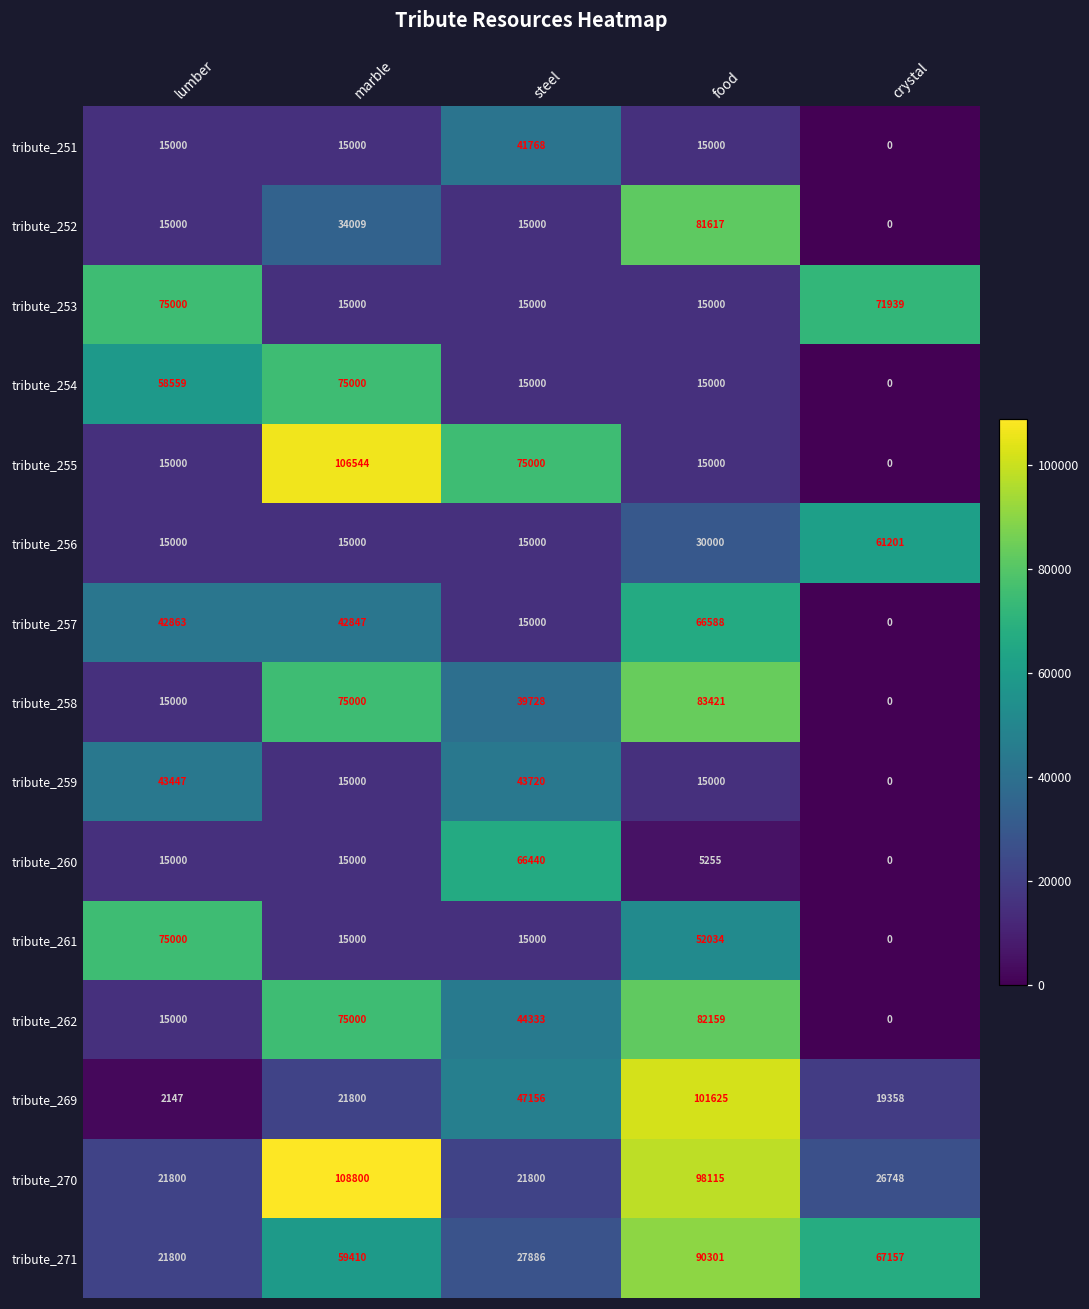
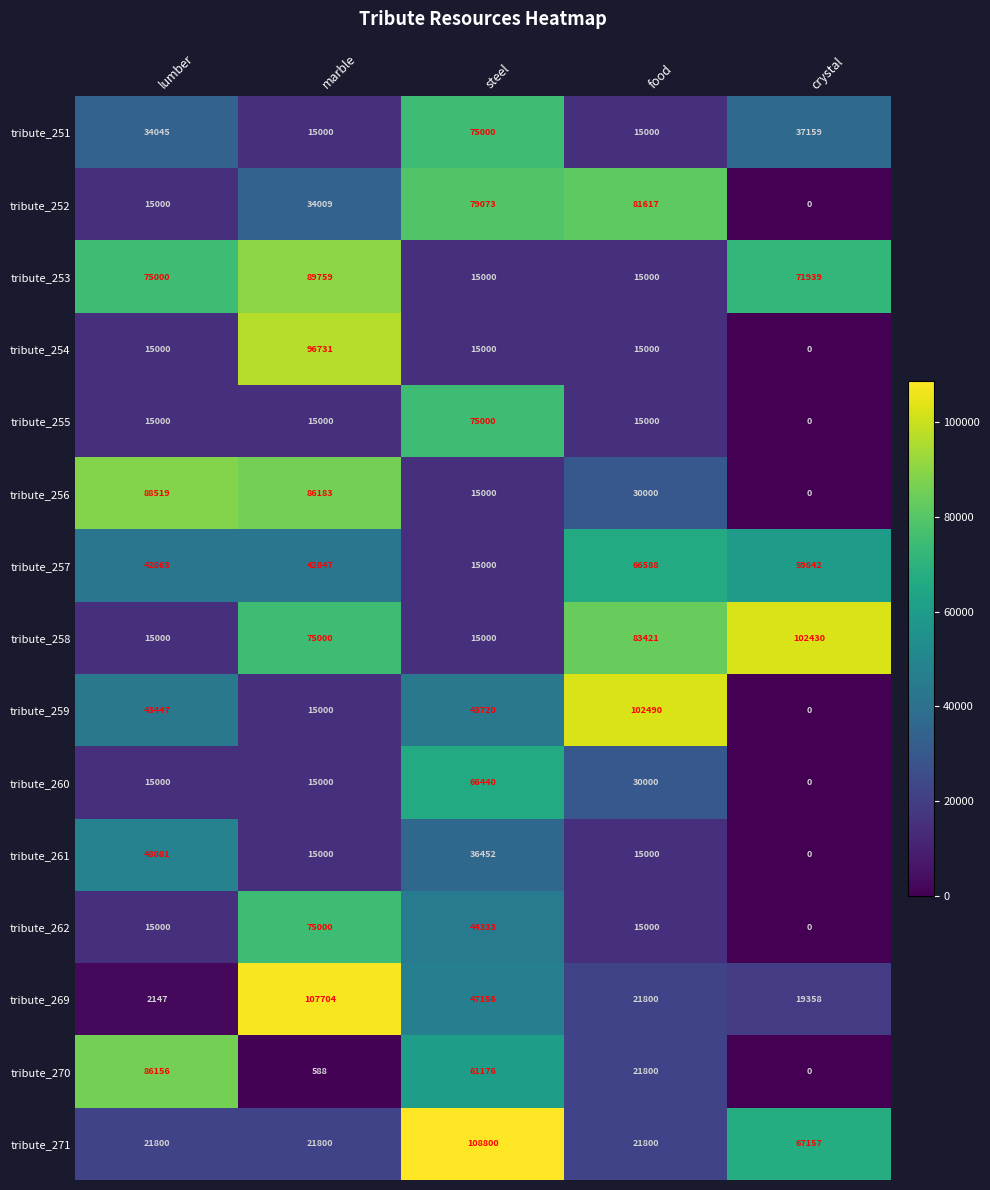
  {
    "tribute_251": {
-     "lumber": 15000,
+     "lumber": 34045,
      "marble": 15000,
-     "steel": 41768,
+     "steel": 75000,
      "food": 15000,
-     "crystal": 0
+     "crystal": 37159
    },
    "tribute_252": {
      "lumber": 15000,
      "marble": 34009,
-     "steel": 15000,
+     "steel": 79073,
      "food": 81617,
      "crystal": 0
    },
    "tribute_253": {
      "lumber": 75000,
-     "marble": 15000,
+     "marble": 89759,
      "steel": 15000,
      "food": 15000,
      "crystal": 71939
    },
    "tribute_254": {
-     "lumber": 58559,
-     "marble": 75000,
+     "lumber": 15000,
+     "marble": 96731,
      "steel": 15000,
      "food": 15000,
      "crystal": 0
    },
    "tribute_255": {
      "lumber": 15000,
-     "marble": 106544,
+     "marble": 15000,
      "steel": 75000,
      "food": 15000,
      "crystal": 0
    },
    "tribute_256": {
-     "lumber": 15000,
-     "marble": 15000,
+     "lumber": 88519,
+     "marble": 86183,
      "steel": 15000,
      "food": 30000,
-     "crystal": 61201
+     "crystal": 0
    },
    "tribute_257": {
      "lumber": 42863,
      "marble": 42847,
      "steel": 15000,
      "food": 66588,
-     "crystal": 0
+     "crystal": 59842
    },
    "tribute_258": {
      "lumber": 15000,
      "marble": 75000,
-     "steel": 39728,
+     "steel": 15000,
      "food": 83421,
-     "crystal": 0
+     "crystal": 102430
    },
    "tribute_259": {
      "lumber": 43447,
      "marble": 15000,
      "steel": 43720,
-     "food": 15000,
+     "food": 102490,
      "crystal": 0
    },
    "tribute_260": {
      "lumber": 15000,
      "marble": 15000,
      "steel": 66440,
-     "food": 5255,
+     "food": 30000,
      "crystal": 0
    },
    "tribute_261": {
-     "lumber": 75000,
+     "lumber": 48081,
      "marble": 15000,
-     "steel": 15000,
-     "food": 52034,
+     "steel": 36452,
+     "food": 15000,
      "crystal": 0
    },
    "tribute_262": {
      "lumber": 15000,
      "marble": 75000,
      "steel": 44333,
-     "food": 82159,
+     "food": 15000,
      "crystal": 0
    },
    "tribute_269": {
      "lumber": 2147,
-     "marble": 21800,
+     "marble": 107704,
      "steel": 47156,
-     "food": 101625,
+     "food": 21800,
      "crystal": 19358
    },
    "tribute_270": {
-     "lumber": 21800,
-     "marble": 108800,
-     "steel": 21800,
-     "food": 98115,
-     "crystal": 26748
+     "lumber": 86156,
+     "marble": 588,
+     "steel": 61176,
+     "food": 21800,
+     "crystal": 0
    },
    "tribute_271": {
      "lumber": 21800,
-     "marble": 59410,
-     "steel": 27886,
-     "food": 90301,
+     "marble": 21800,
+     "steel": 108800,
+     "food": 21800,
      "crystal": 67157
    }
  }
